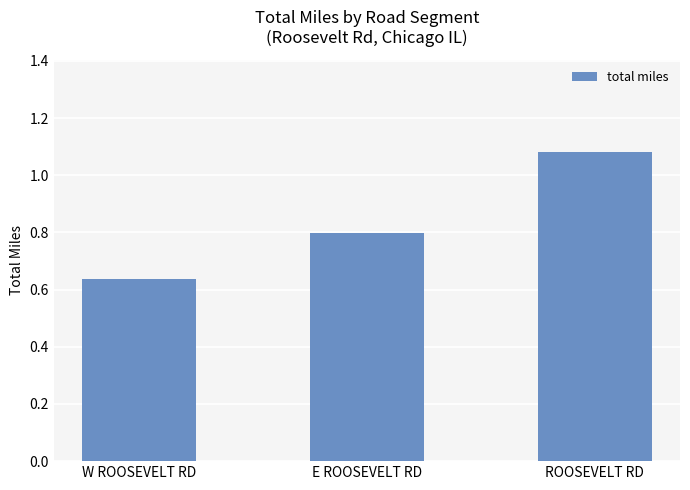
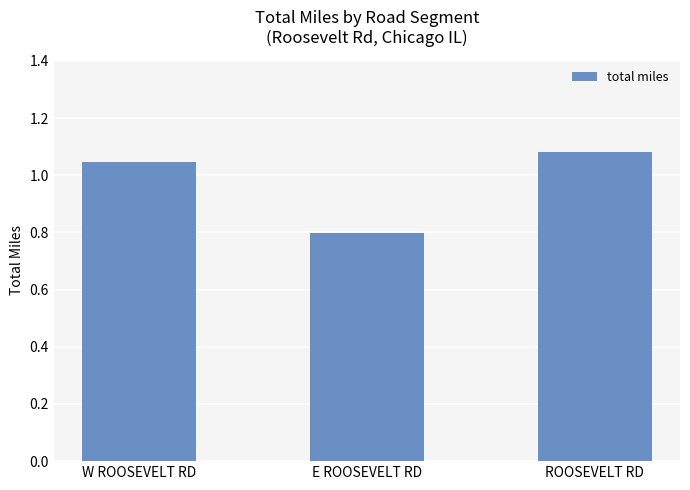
  {
-   "W ROOSEVELT RD": 0.64,
+   "W ROOSEVELT RD": 1.05,
    "E ROOSEVELT RD": 0.80,
    "ROOSEVELT RD": 1.08
  }
